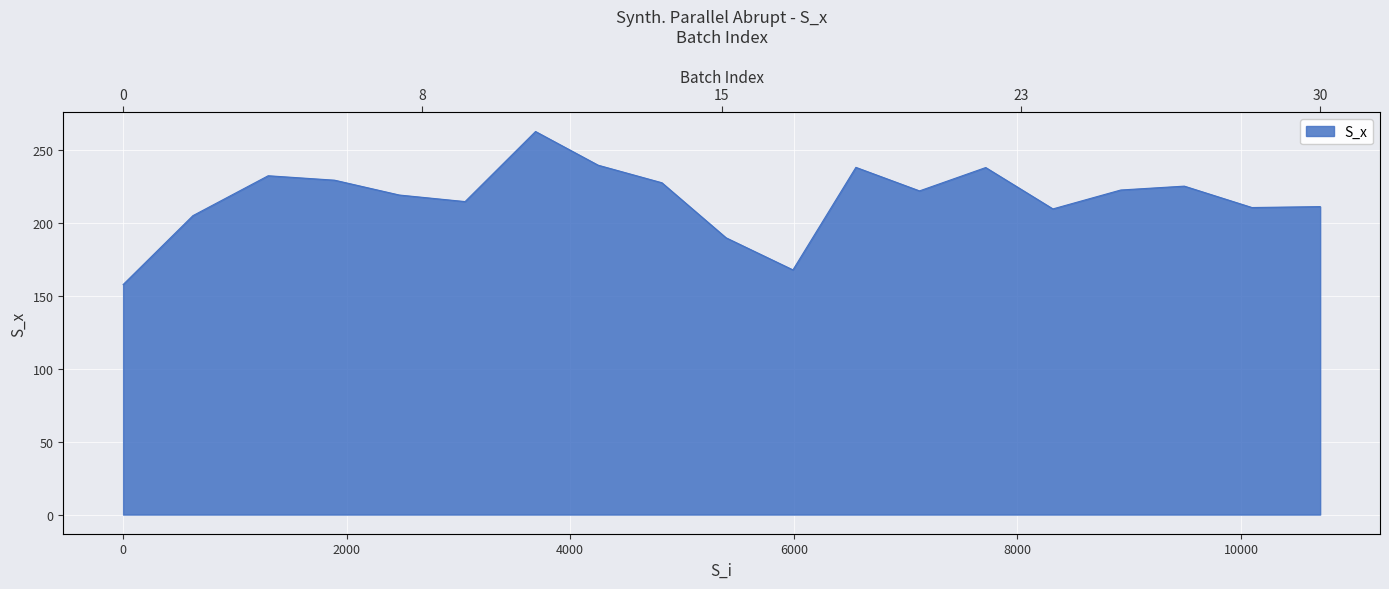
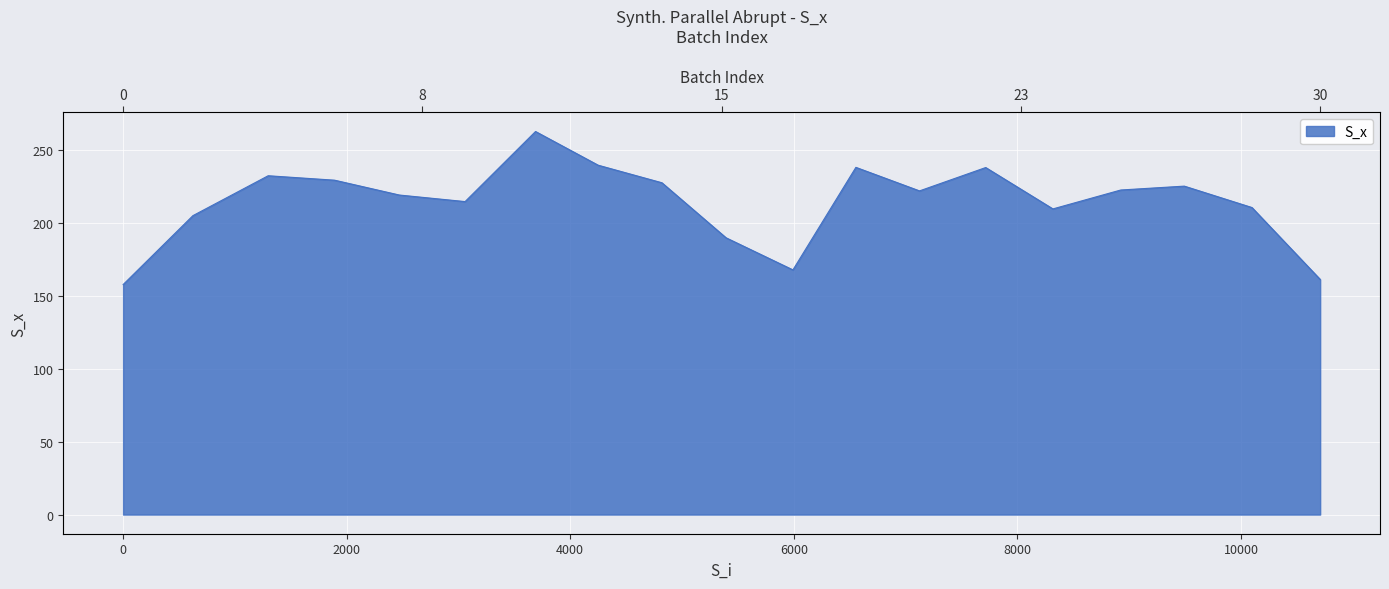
  {
    "0": 158,
    "6000": 168,
-   "30": 211
+   "30": 161
  }
